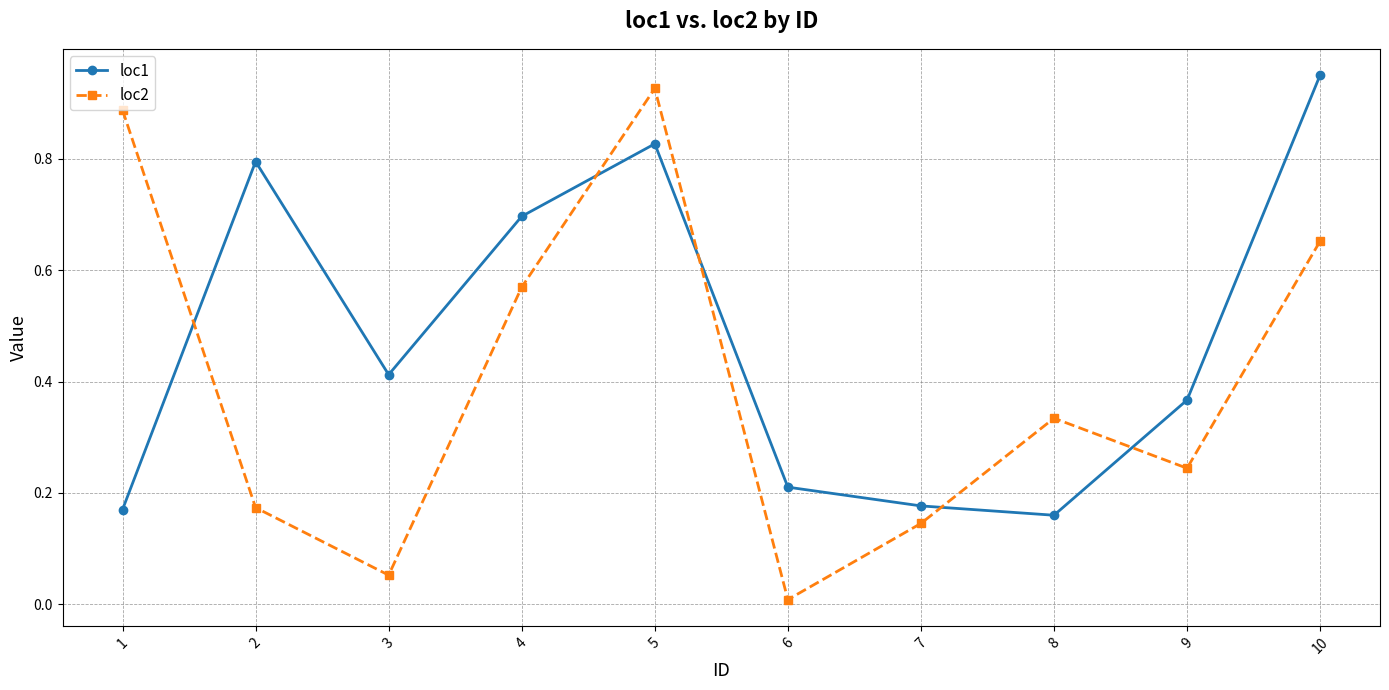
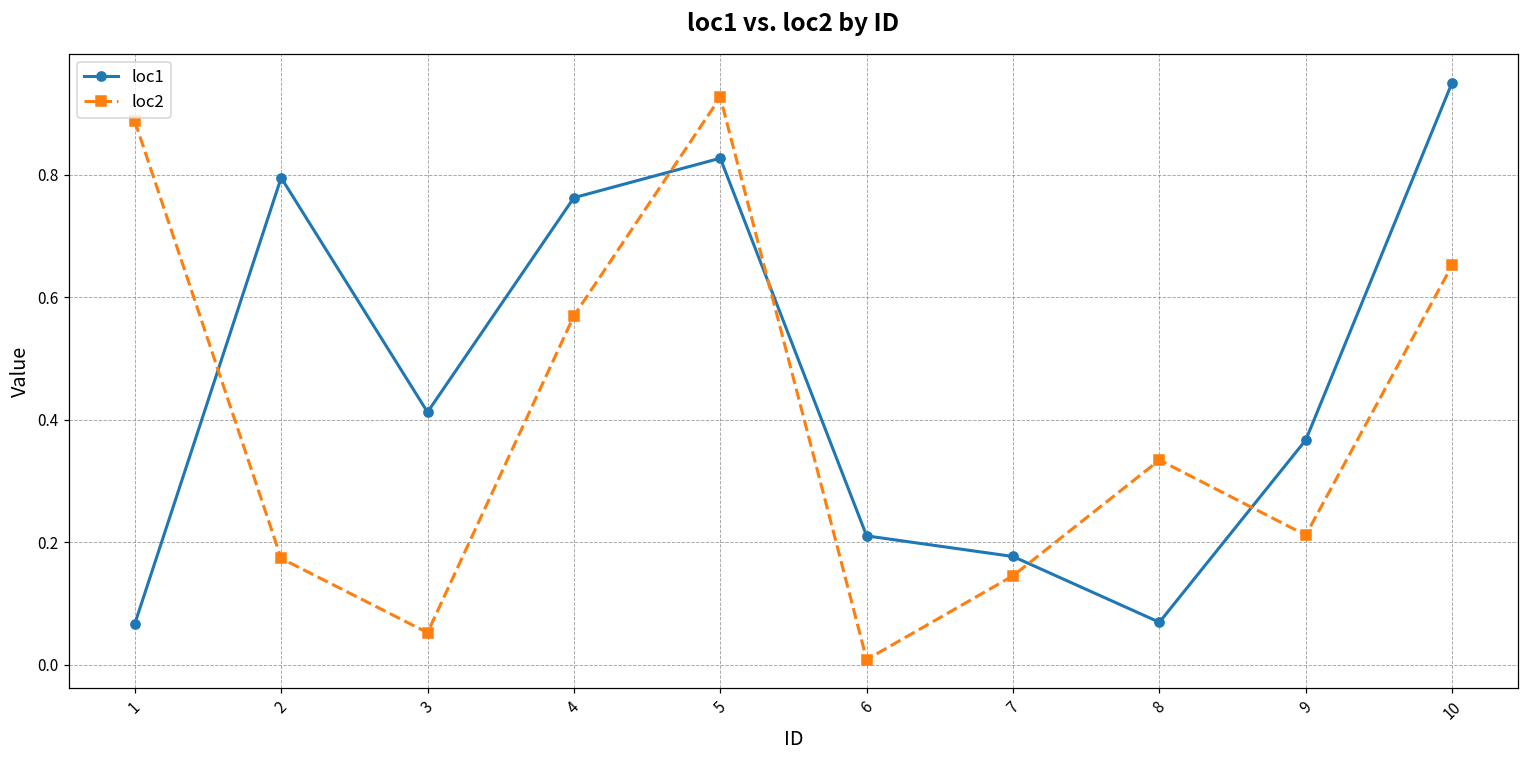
  {
    "loc1": {
-     "1": 0.17,
+     "1": 0.07,
      "2": 0.80,
      "3": 0.41,
-     "4": 0.70,
+     "4": 0.76,
      "5": 0.83,
      "6": 0.21,
      "7": 0.18,
-     "8": 0.16,
+     "8": 0.07,
      "9": 0.37,
      "10": 0.95
    },
    "loc2": {
      "2": 0.17,
      "3": 0.05,
      "4": 0.57,
      "5": 0.93,
      "6": 0.01,
      "7": 0.15,
      "8": 0.33,
-     "9": 0.24,
+     "9": 0.21,
      "10": 0.65
    }
  }
